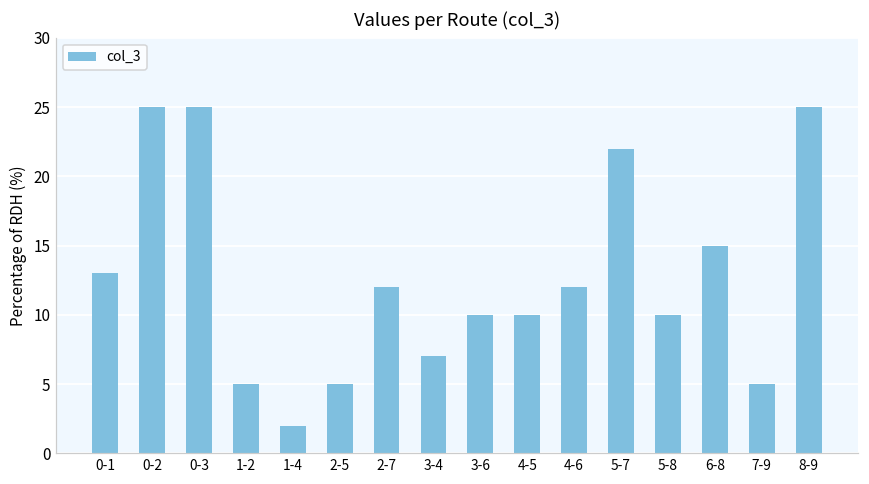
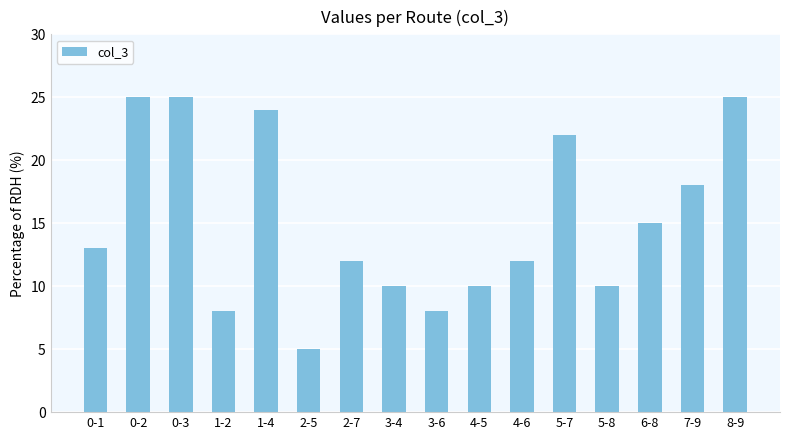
  {
    "0-1": 13,
    "0-2": 25,
    "0-3": 25,
-   "1-2": 5,
-   "1-4": 2,
+   "1-2": 8,
+   "1-4": 24,
    "2-5": 5,
    "2-7": 12,
-   "3-4": 7,
-   "3-6": 10,
+   "3-4": 10,
+   "3-6": 8,
    "4-5": 10,
    "4-6": 12,
    "5-7": 22,
    "5-8": 10,
    "6-8": 15,
-   "7-9": 5,
+   "7-9": 18,
    "8-9": 25
  }
